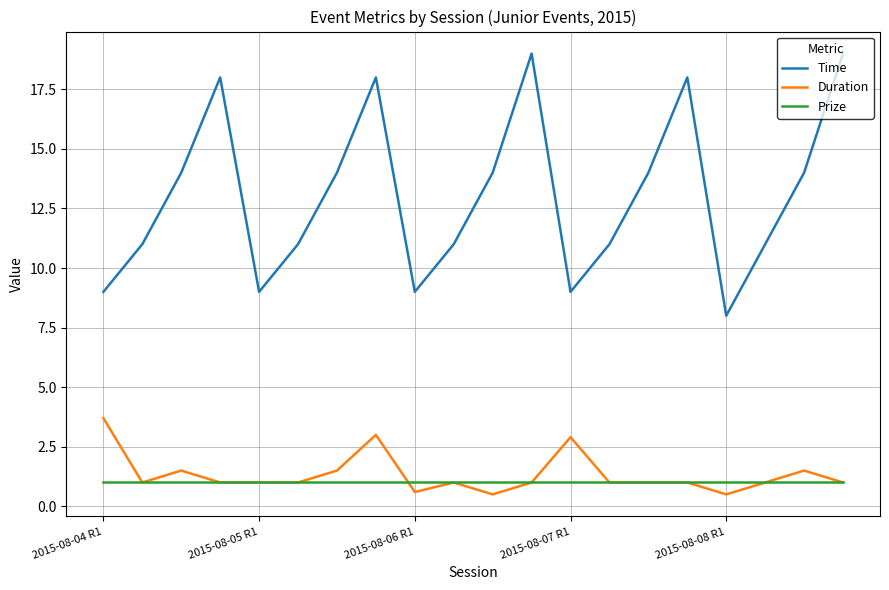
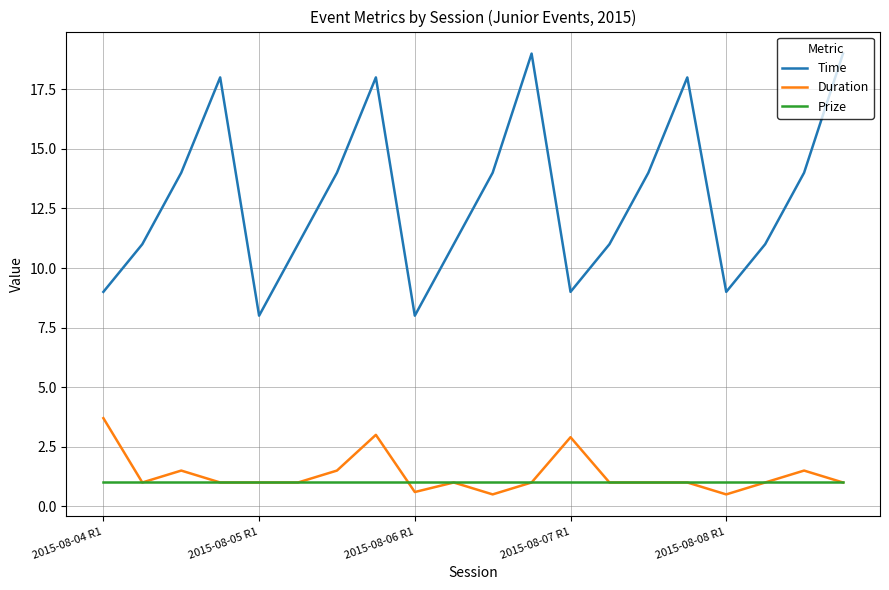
  {
    "Time": {
      "2015-08-04 R1": 9,
-     "2015-08-05 R1": 9,
-     "2015-08-06 R1": 9,
+     "2015-08-05 R1": 8,
+     "2015-08-06 R1": 8,
      "2015-08-07 R1": 9,
-     "2015-08-08 R1": 8
+     "2015-08-08 R1": 9
    },
    "Duration": {
      "2015-08-04 R1": 3.7,
      "2015-08-06 R1": 0.6,
      "2015-08-07 R1": 3,
      "2015-08-08 R1": 0.5
    },
    "Prize": {
      "2015-08-04 R1": 1,
      "2015-08-06 R1": 1,
      "2015-08-07 R1": 1,
      "2015-08-08 R1": 1
    }
  }
